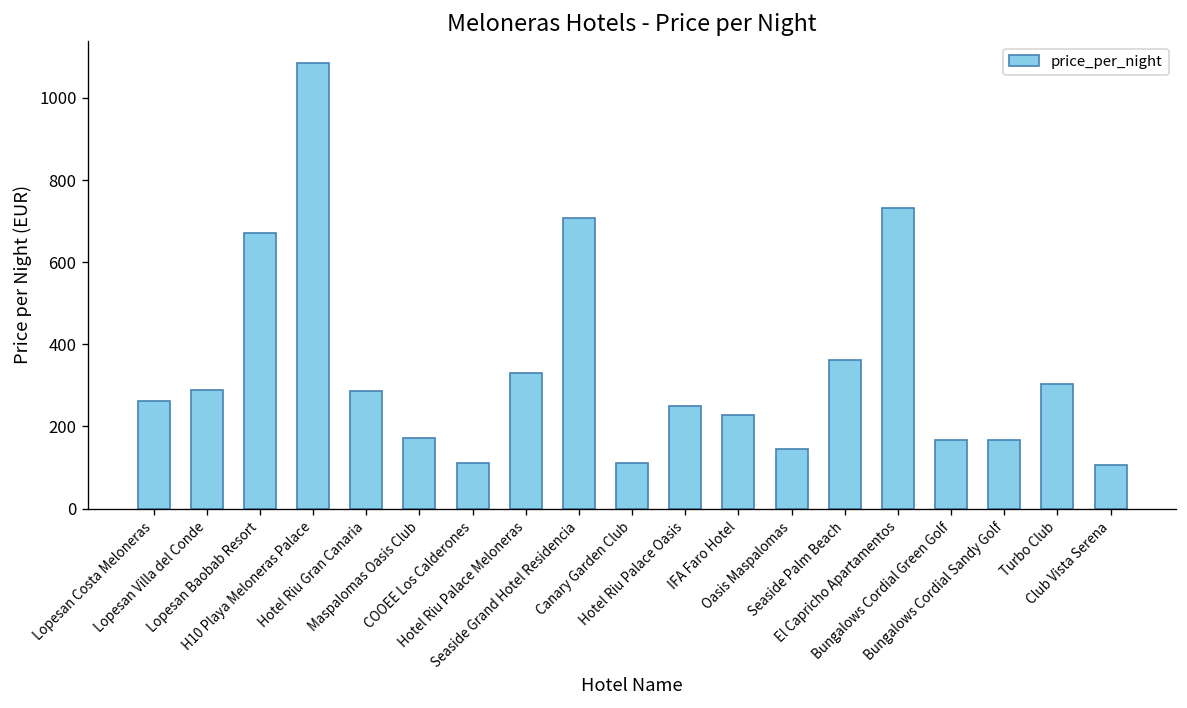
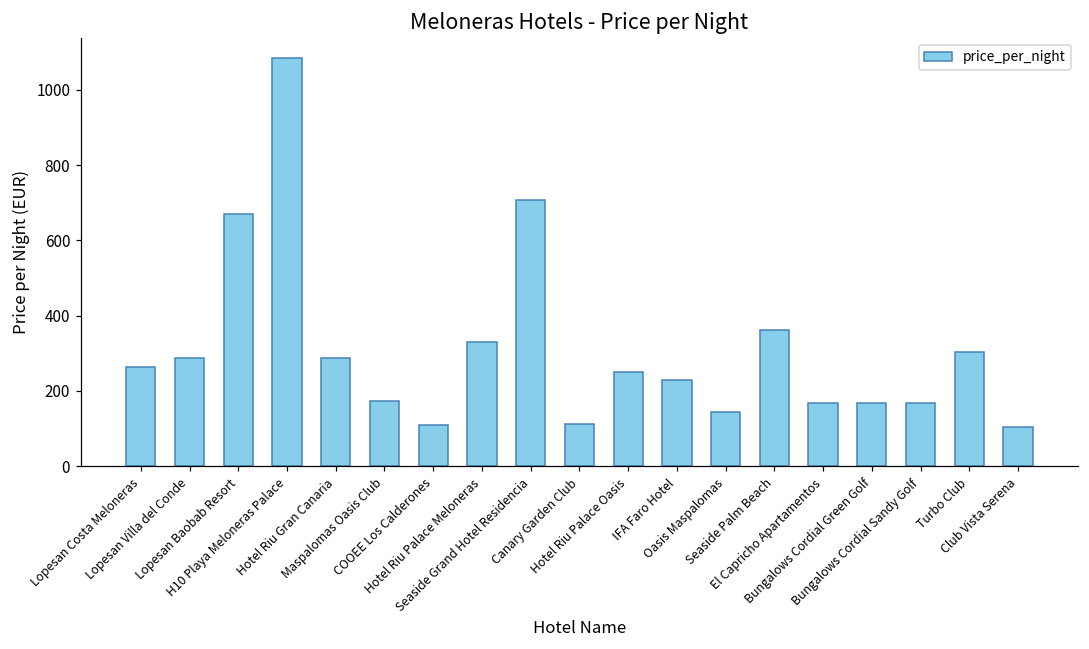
  {
    "Lopesan Costa Meloneras": 260,
    "Lopesan Villa del Conde": 290,
    "Lopesan Baobab Resort": 670,
    "H10 Playa Meloneras Palace": 1080,
    "Hotel Riu Gran Canaria": 290,
    "Maspalomas Oasis Club": 170,
    "COOEE Los Calderones": 110,
    "Hotel Riu Palace Meloneras": 330,
    "Seaside Grand Hotel Residencia": 710,
    "Canary Garden Club": 110,
    "Hotel Riu Palace Oasis": 250,
    "IFA Faro Hotel": 230,
    "Oasis Maspalomas": 140,
    "Seaside Palm Beach": 360,
-   "El Capricho Apartamentos": 730,
+   "El Capricho Apartamentos": 170,
    "Bungalows Cordial Green Golf": 170,
    "Bungalows Cordial Sandy Golf": 170,
    "Turbo Club": 300,
    "Club Vista Serena": 110
  }
